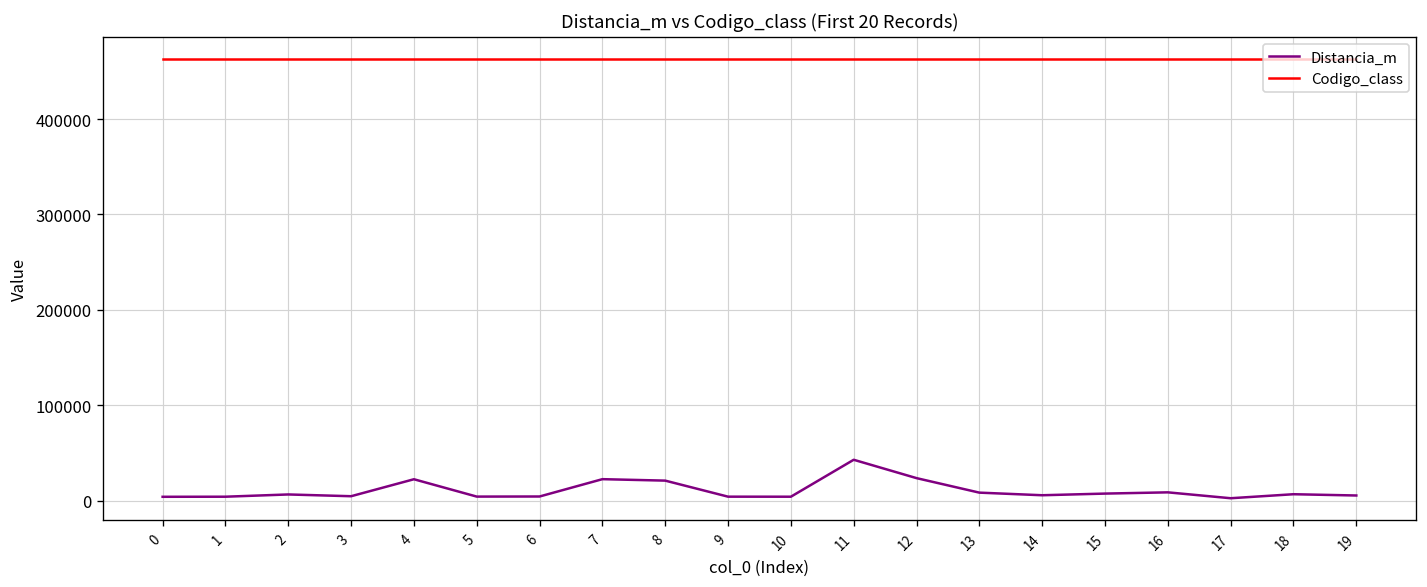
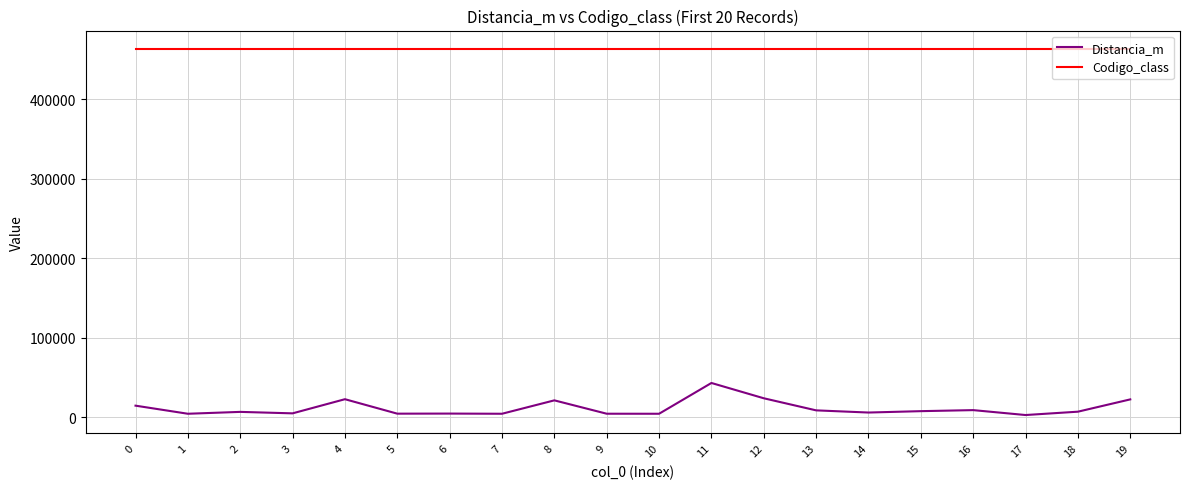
  {
    "Distancia_m": {
-     "0": 0,
+     "0": 10000,
      "1": 0,
      "2": 10000,
      "3": 0,
      "4": 20000,
      "5": 0,
      "6": 0,
-     "7": 20000,
+     "7": 0,
      "8": 20000,
      "9": 0,
      "10": 0,
      "11": 40000,
      "12": 20000,
      "13": 10000,
      "14": 10000,
      "15": 10000,
      "16": 10000,
      "17": 0,
      "18": 10000,
-     "19": 10000
+     "19": 20000
    },
    "Codigo_class": {
      "0": 460000,
      "1": 460000,
      "2": 460000,
      "3": 460000,
      "4": 460000,
      "5": 460000,
      "6": 460000,
      "7": 460000,
      "8": 460000,
      "9": 460000,
      "10": 460000,
      "11": 460000,
      "12": 460000,
      "13": 460000,
      "14": 460000,
      "15": 460000,
      "16": 460000,
      "17": 460000
    }
  }
